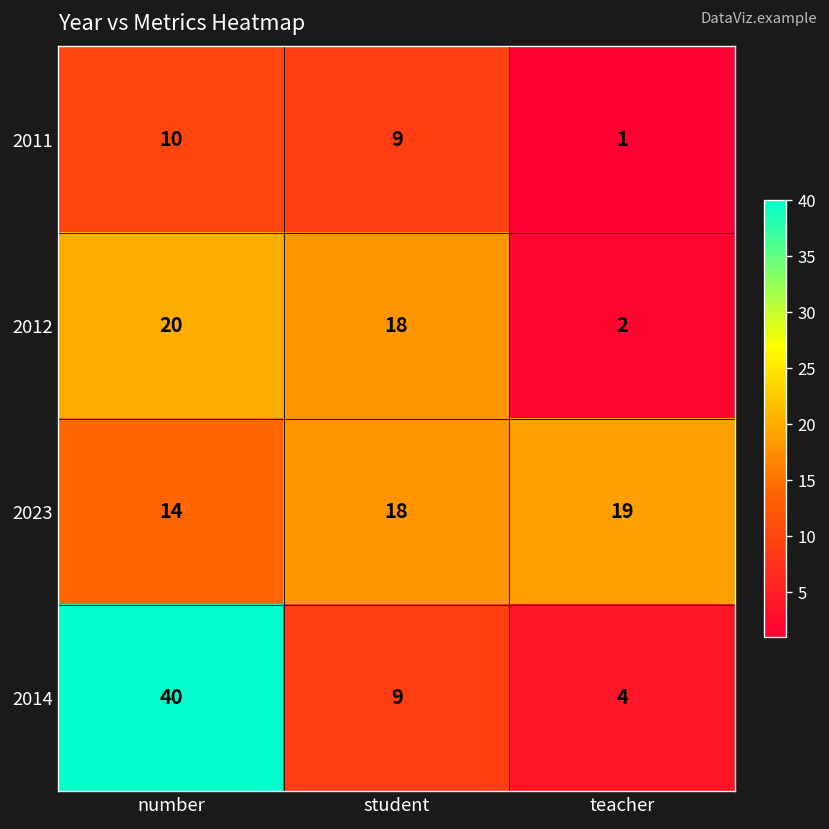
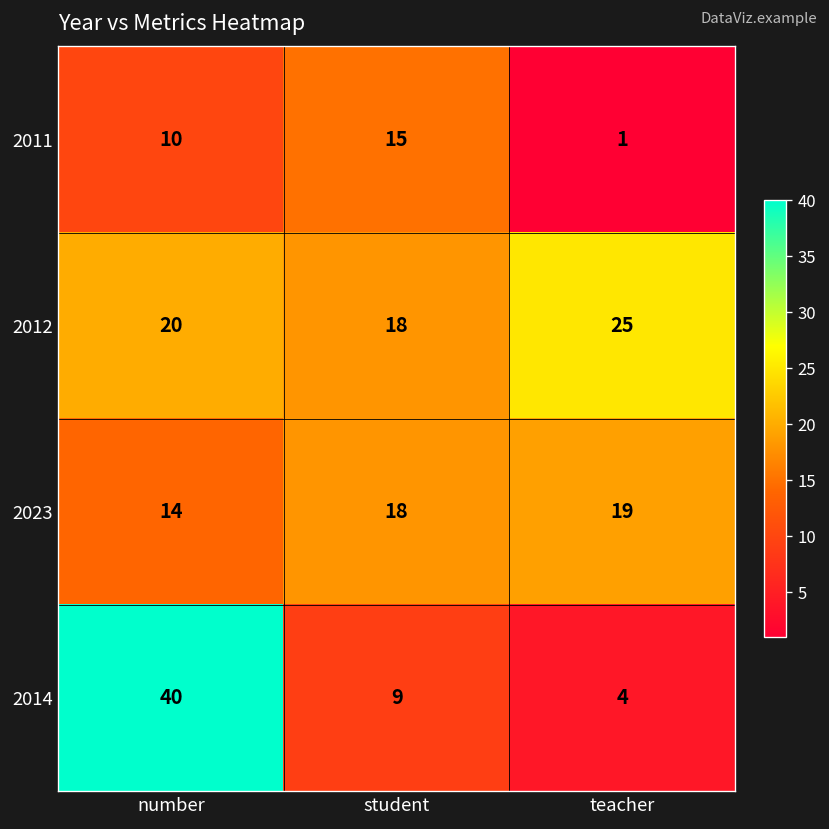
  {
    "2011": {
      "number": 10,
-     "student": 9,
+     "student": 15,
      "teacher": 1
    },
    "2012": {
      "number": 20,
      "student": 18,
-     "teacher": 2
+     "teacher": 25
    },
    "2023": {
      "number": 14,
      "student": 18,
      "teacher": 19
    },
    "2014": {
      "number": 40,
      "student": 9,
      "teacher": 4
    }
  }
